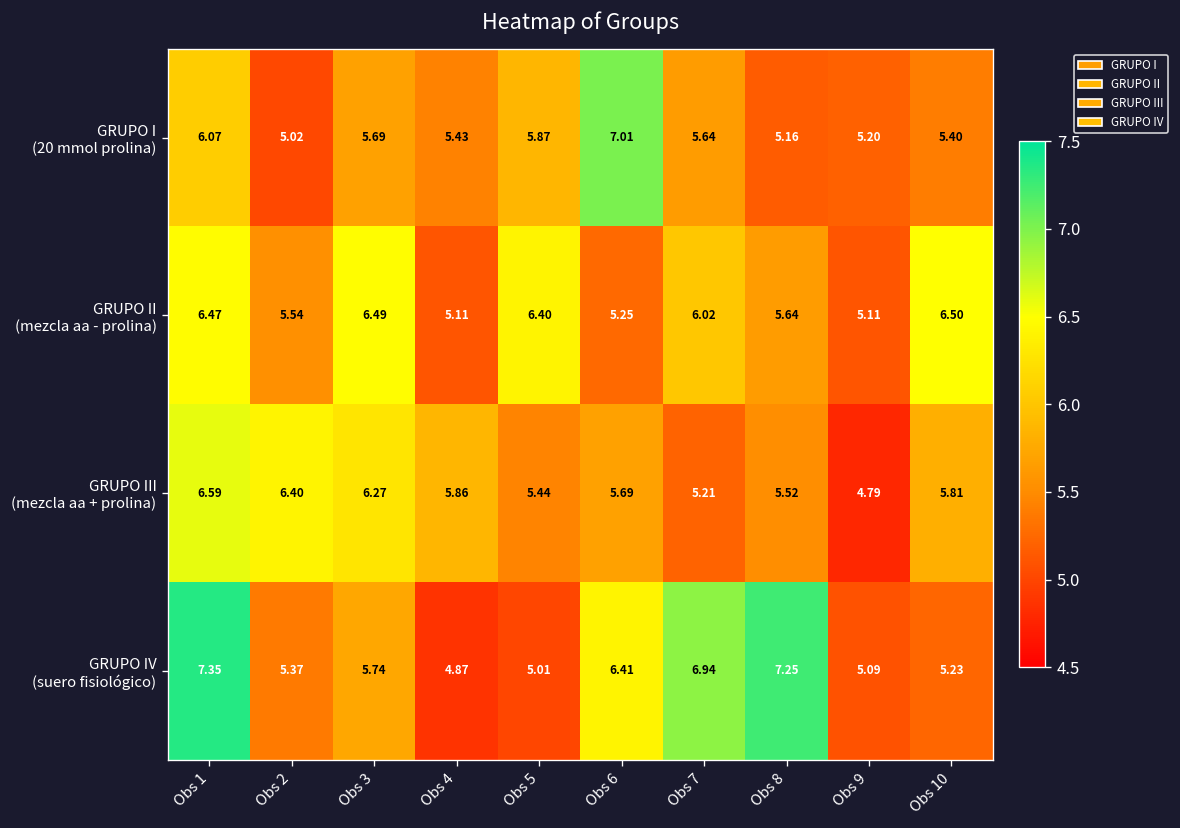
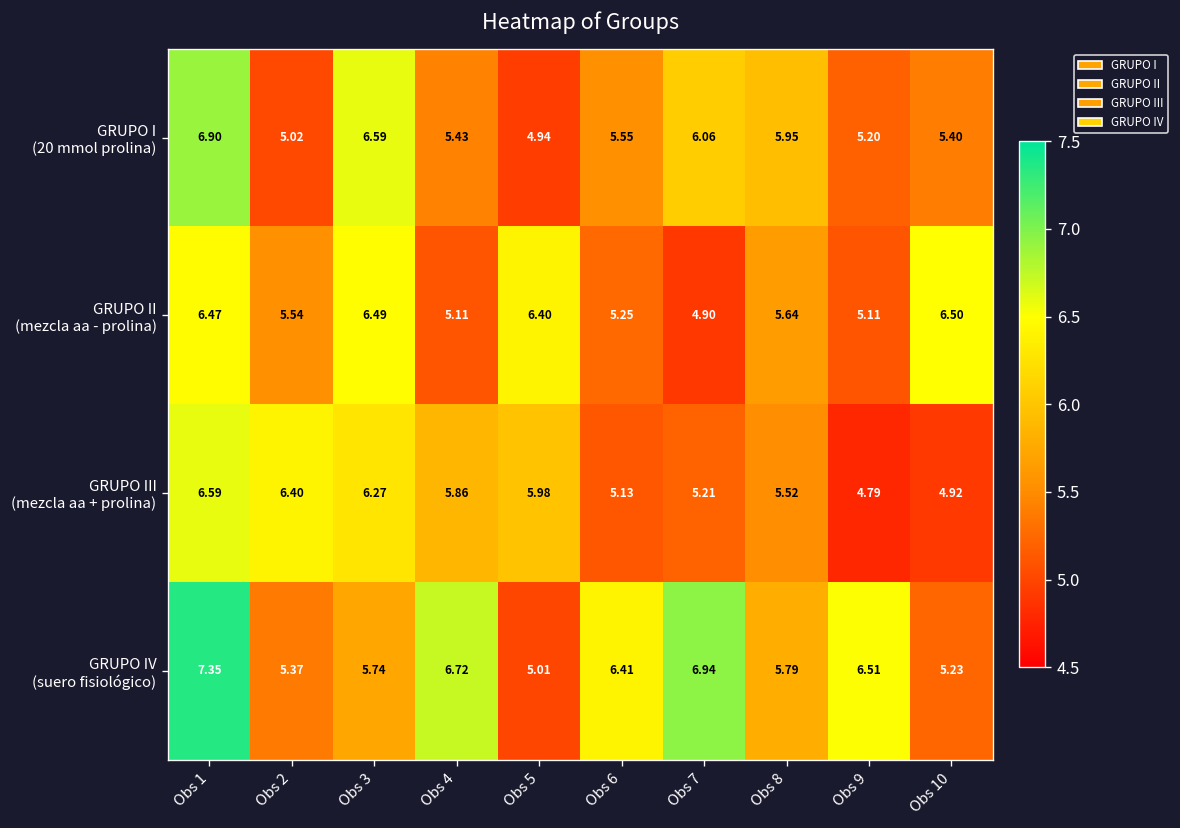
  {
    "GRUPO I (20 mmol prolina)": {
-     "Obs 1": 6.07,
+     "Obs 1": 6.90,
      "Obs 2": 5.02,
-     "Obs 3": 5.69,
+     "Obs 3": 6.59,
      "Obs 4": 5.43,
-     "Obs 5": 5.87,
-     "Obs 6": 7.01,
-     "Obs 7": 5.64,
-     "Obs 8": 5.16,
+     "Obs 5": 4.94,
+     "Obs 6": 5.55,
+     "Obs 7": 6.06,
+     "Obs 8": 5.95,
      "Obs 9": 5.20,
      "Obs 10": 5.40
    },
    "GRUPO II (mezcla aa - prolina)": {
      "Obs 1": 6.47,
      "Obs 2": 5.54,
      "Obs 3": 6.49,
      "Obs 4": 5.11,
      "Obs 5": 6.40,
      "Obs 6": 5.25,
-     "Obs 7": 6.02,
+     "Obs 7": 4.90,
      "Obs 8": 5.64,
      "Obs 9": 5.11,
      "Obs 10": 6.50
    },
    "GRUPO III (mezcla aa + prolina)": {
      "Obs 1": 6.59,
      "Obs 2": 6.40,
      "Obs 3": 6.27,
      "Obs 4": 5.86,
-     "Obs 5": 5.44,
-     "Obs 6": 5.69,
+     "Obs 5": 5.98,
+     "Obs 6": 5.13,
      "Obs 7": 5.21,
      "Obs 8": 5.52,
      "Obs 9": 4.79,
-     "Obs 10": 5.81
+     "Obs 10": 4.92
    },
    "GRUPO IV (suero fisiológico)": {
      "Obs 1": 7.35,
      "Obs 2": 5.37,
      "Obs 3": 5.74,
-     "Obs 4": 4.87,
+     "Obs 4": 6.72,
      "Obs 5": 5.01,
      "Obs 6": 6.41,
      "Obs 7": 6.94,
-     "Obs 8": 7.25,
-     "Obs 9": 5.09,
+     "Obs 8": 5.79,
+     "Obs 9": 6.51,
      "Obs 10": 5.23
    }
  }
